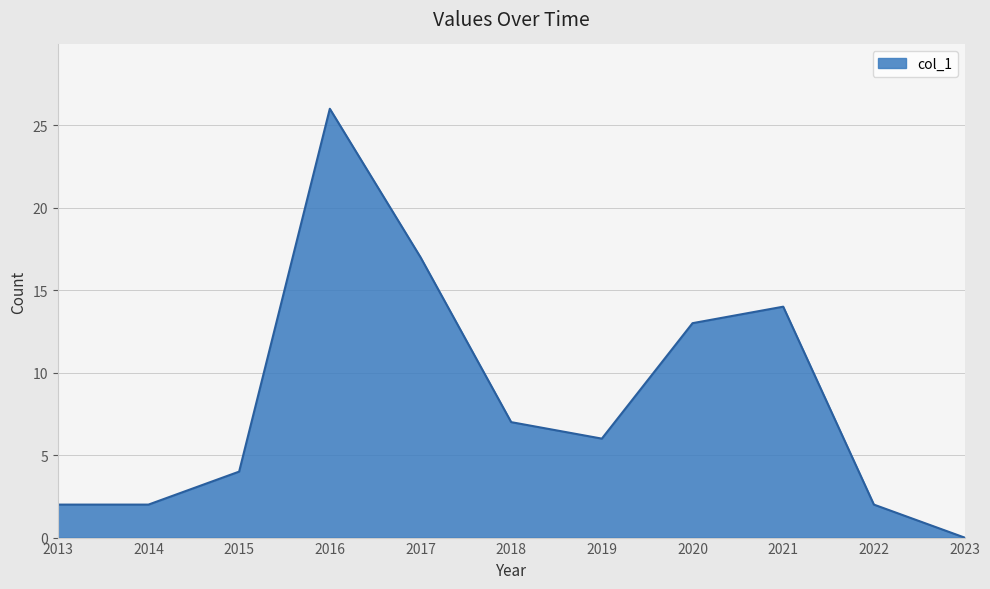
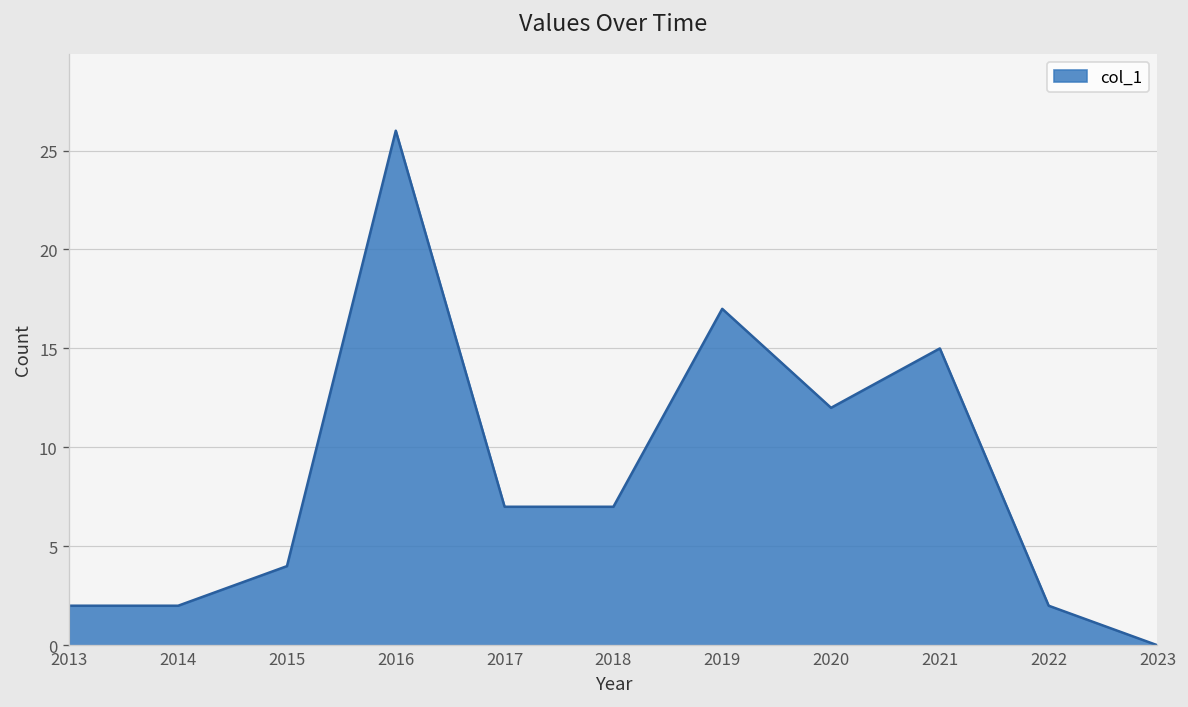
  {
    "2013": 2,
    "2014": 2,
    "2015": 4,
    "2016": 26,
-   "2017": 17,
+   "2017": 7,
    "2018": 7,
-   "2019": 6,
-   "2020": 13,
-   "2021": 14,
+   "2019": 17,
+   "2020": 12,
+   "2021": 15,
    "2022": 2,
    "2023": 0
  }
